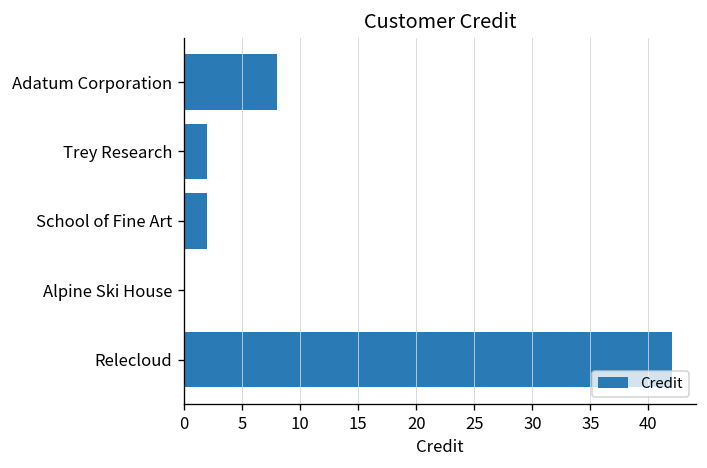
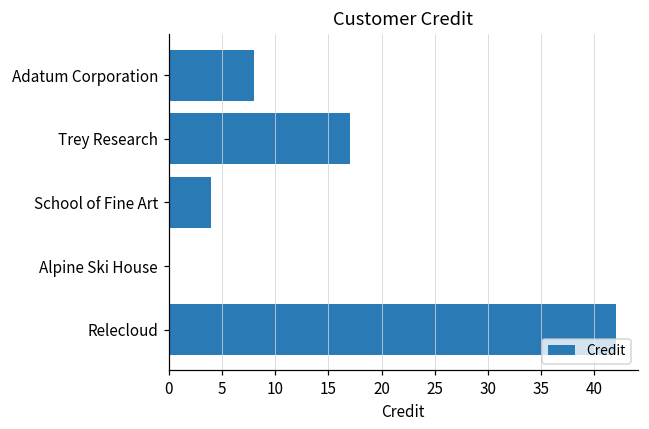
  {
    "Adatum Corporation": 8,
-   "Trey Research": 2,
-   "School of Fine Art": 2,
+   "Trey Research": 17,
+   "School of Fine Art": 4,
    "Alpine Ski House": 0,
    "Relecloud": 42
  }
